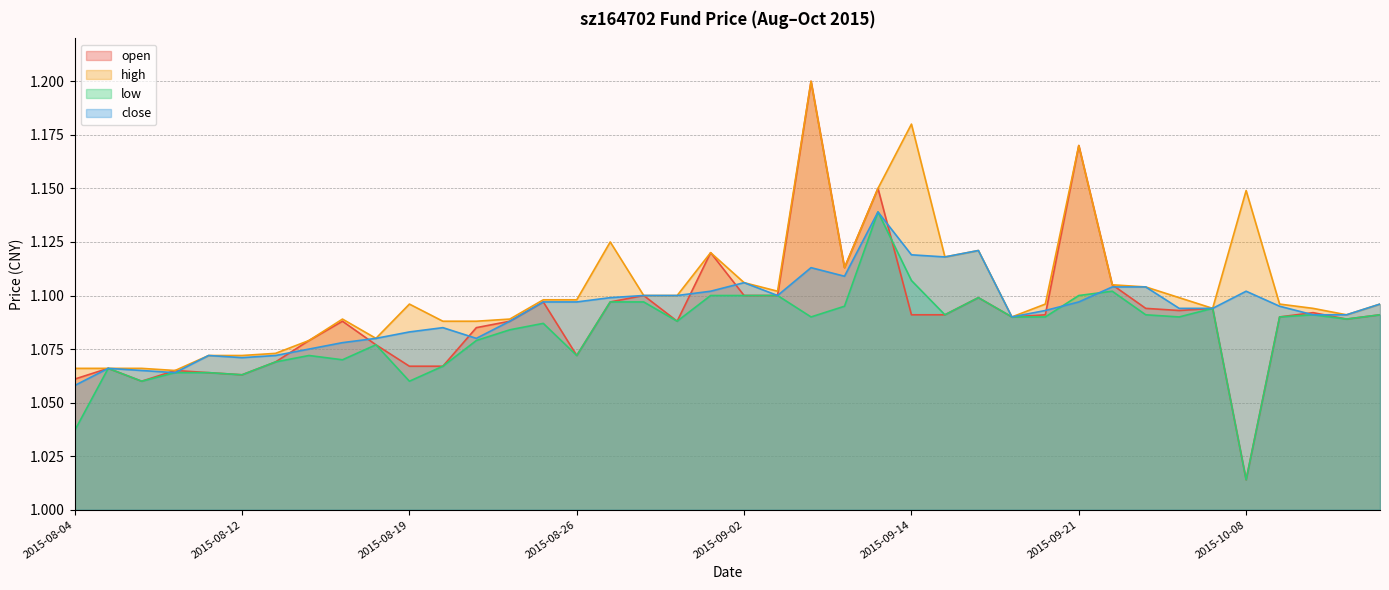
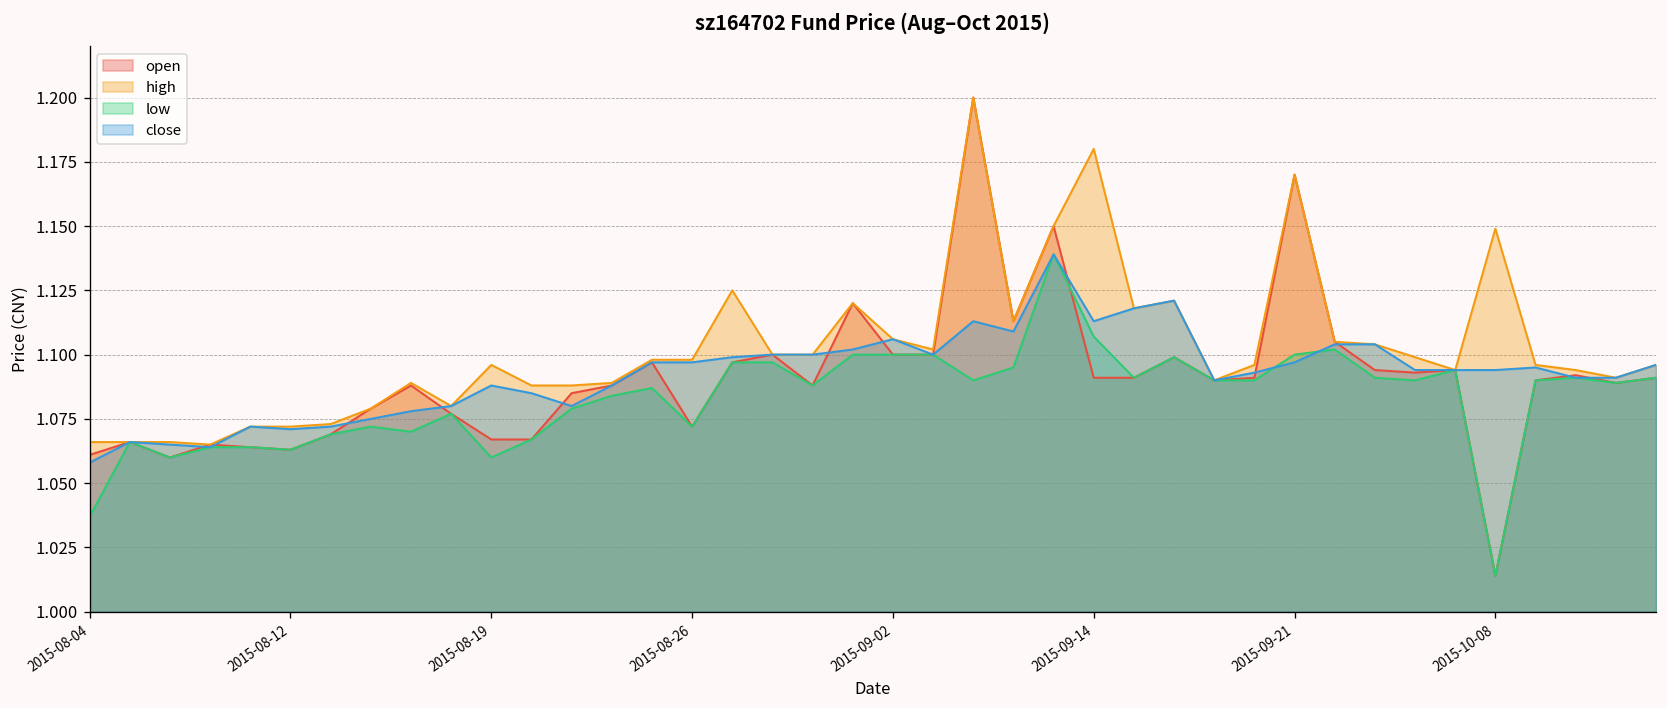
  {
    "low": {
      "2015-08-04": 1.037,
      "2015-08-19": 1.060,
      "2015-09-14": 1.107,
      "2015-09-21": 1.100
    },
    "close": {
      "2015-08-04": 1.058,
-     "2015-08-19": 1.083,
-     "2015-09-14": 1.119,
+     "2015-08-19": 1.088,
+     "2015-09-14": 1.113,
      "2015-09-21": 1.097,
-     "2015-10-08": 1.102
+     "2015-10-08": 1.094
    }
  }
